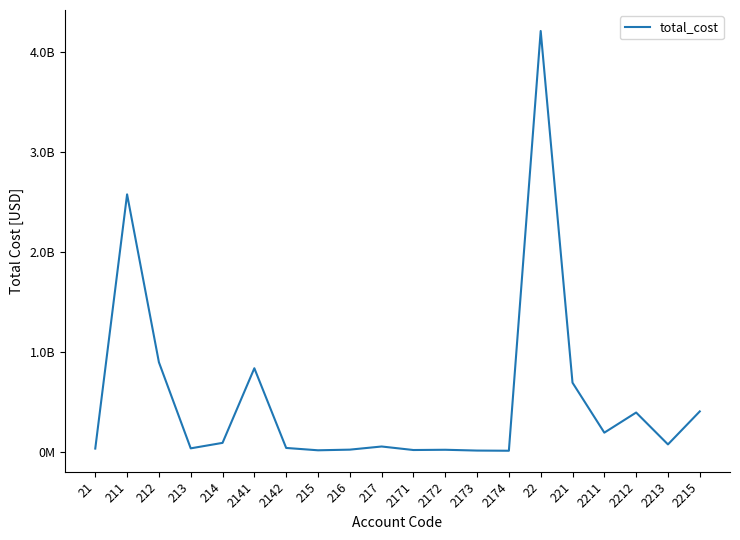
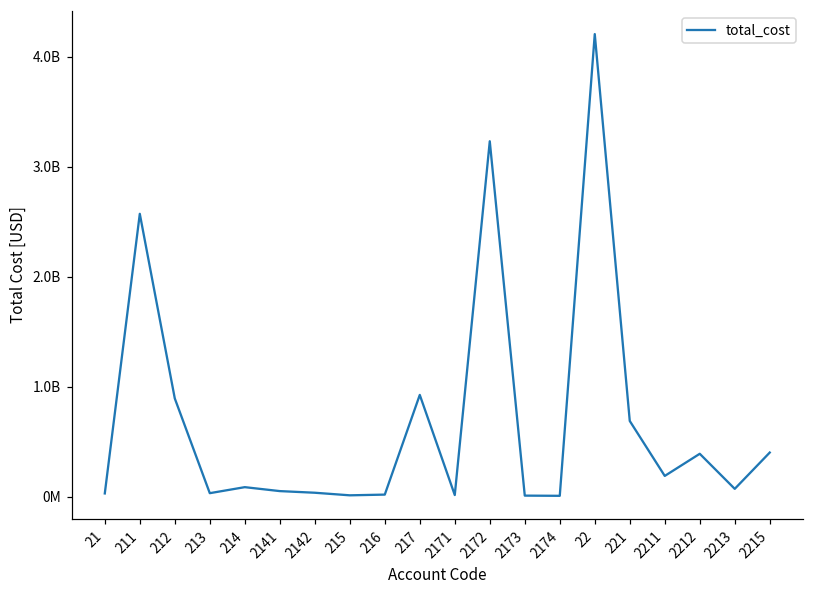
  {
    "21": 0,
    "211": 2600000000,
    "212": 900000000,
    "213": 0,
    "214": 100000000,
-   "2141": 800000000,
+   "2141": 100000000,
    "2142": 0,
    "215": 0,
    "216": 0,
-   "217": 100000000,
+   "217": 900000000,
    "2171": 0,
-   "2172": 0,
+   "2172": 3200000000,
    "2173": 0,
    "2174": 0,
    "22": 4200000000,
    "221": 700000000,
    "2211": 200000000,
    "2212": 400000000,
    "2213": 100000000,
    "2215": 400000000
  }
